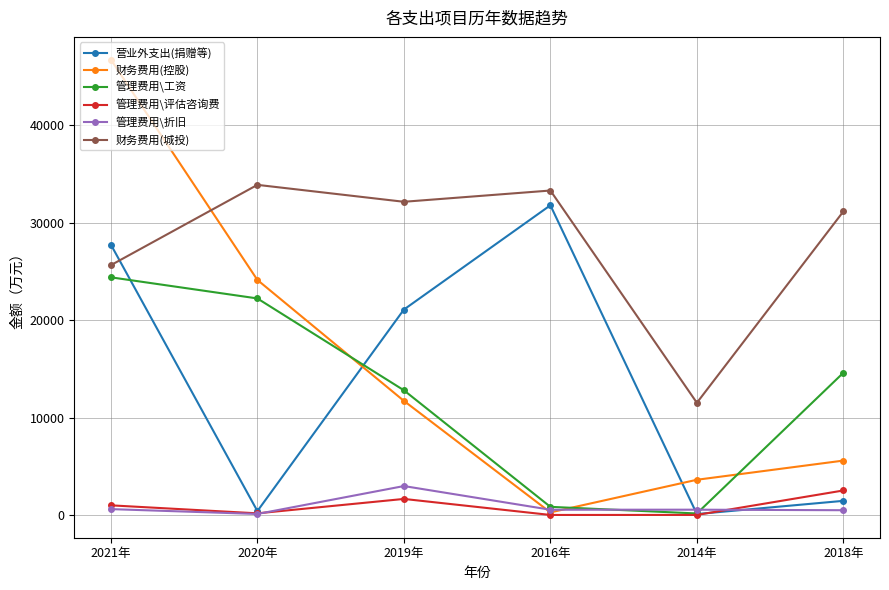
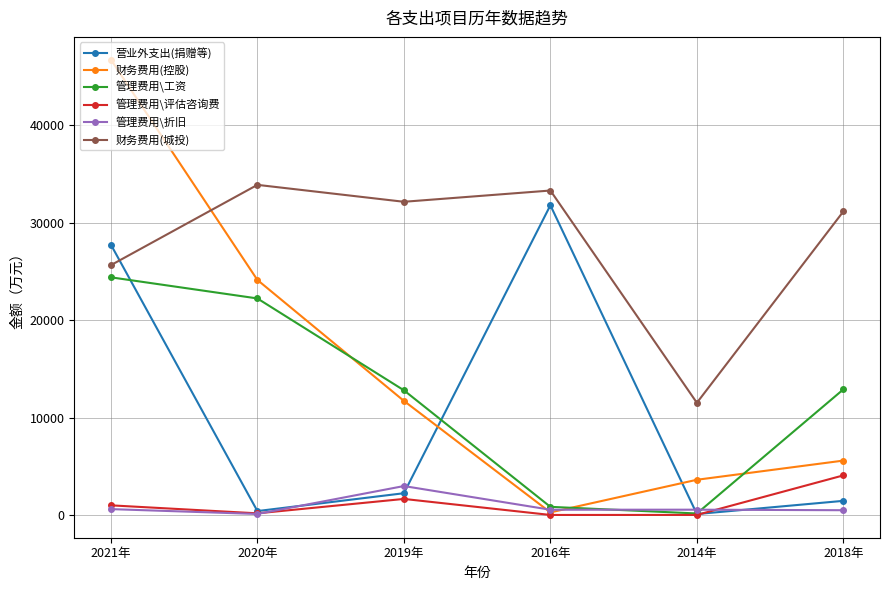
  {
    "营业外支出(捐赠等)": {
      "2021年": 28000,
-     "2019年": 21000,
+     "2019年": 2000,
      "2016年": 32000,
      "2018年": 1000
    },
    "财务费用(控股)": {
      "2020年": 24000,
      "2019年": 12000,
      "2016年": 0,
      "2014年": 4000,
      "2018年": 6000
    },
    "管理费用\\工资": {
      "2021年": 24000,
      "2020年": 22000,
      "2019年": 13000,
      "2016年": 1000,
-     "2018年": 15000
+     "2018年": 13000
    },
    "管理费用\\评估咨询费": {
      "2021年": 1000,
      "2019年": 2000,
      "2016年": 0,
-     "2018年": 3000
+     "2018年": 4000
    },
    "管理费用\\折旧": {
      "2021年": 1000,
      "2019年": 3000,
      "2016年": 1000,
      "2014年": 1000,
      "2018年": 0
    },
    "财务费用(城投)": {
      "2021年": 26000,
      "2020年": 34000,
      "2019年": 32000,
      "2016年": 33000,
      "2014年": 12000,
      "2018年": 31000
    }
  }
